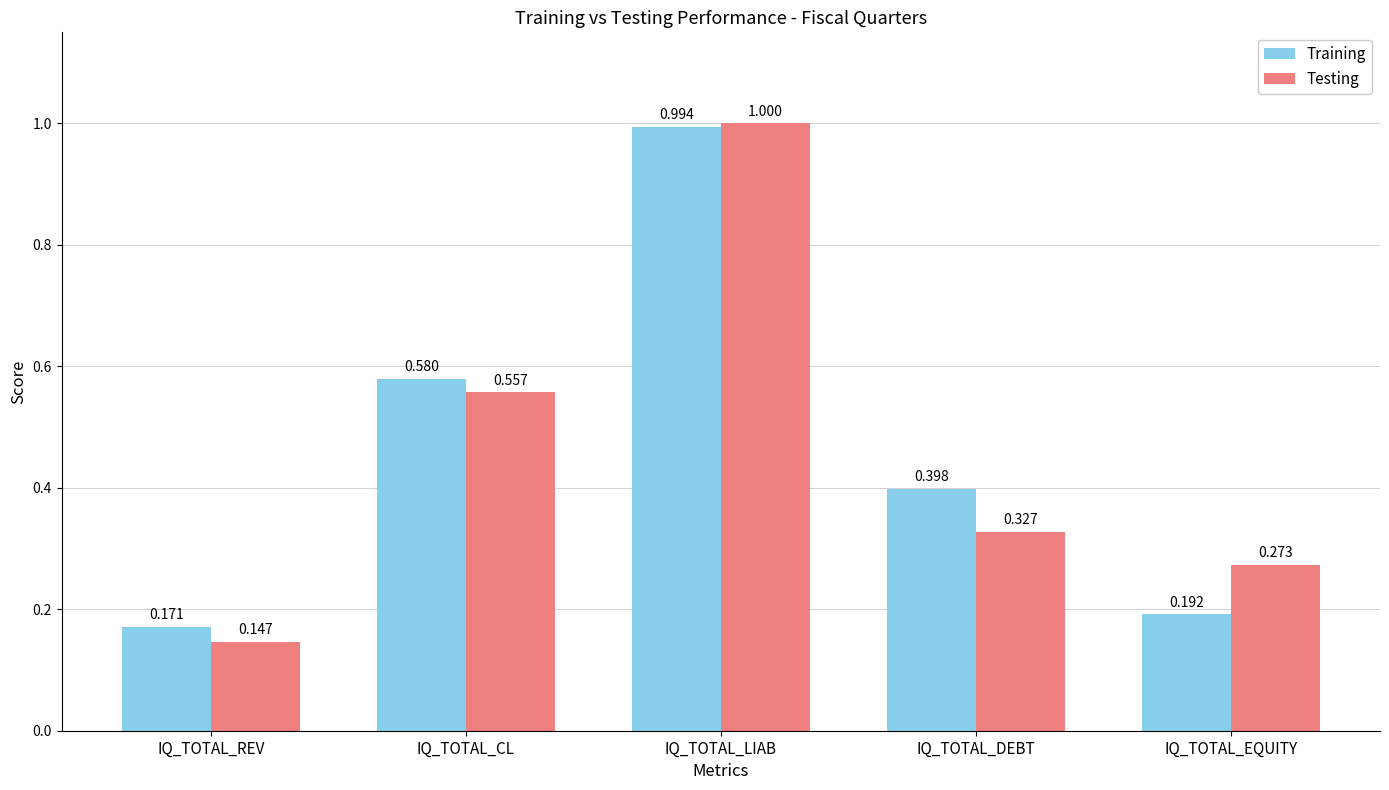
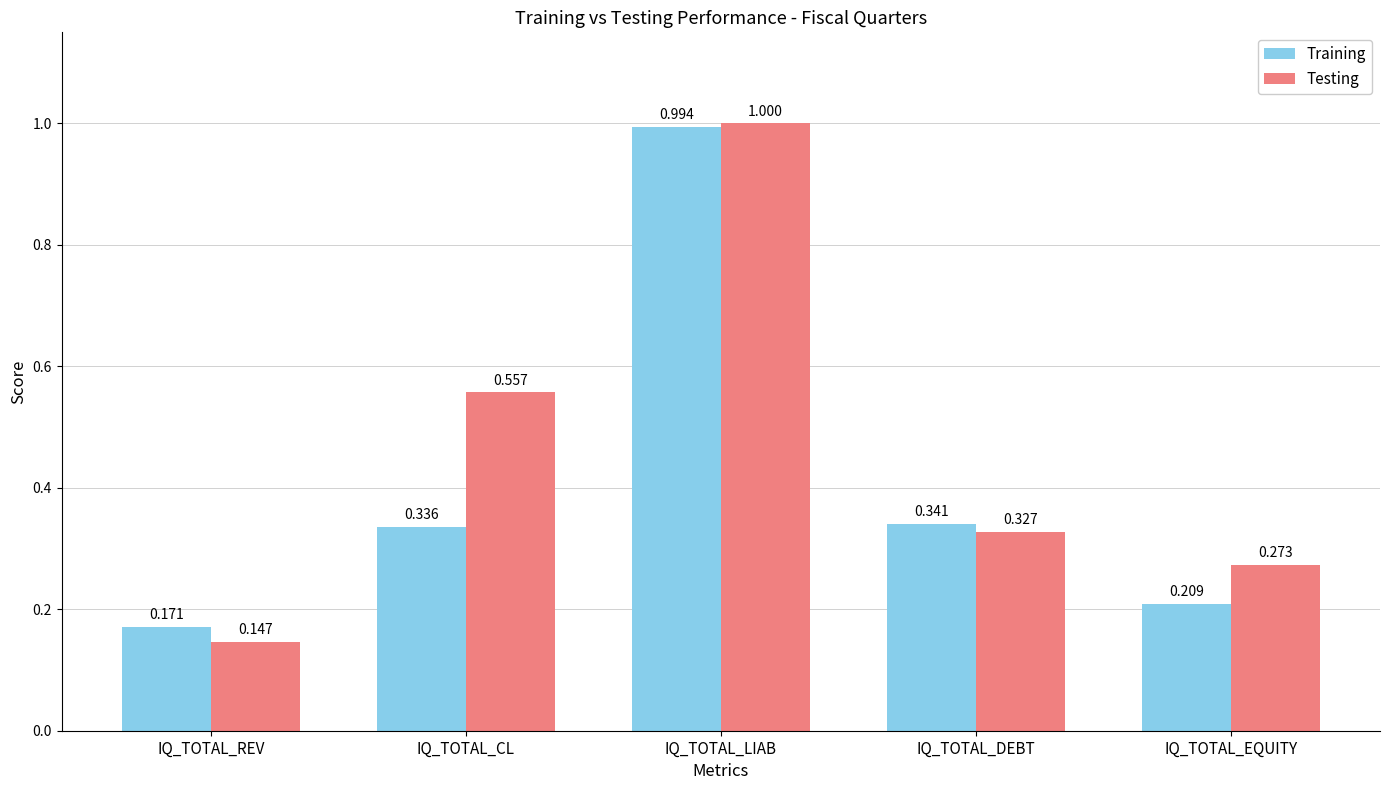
  {
    "Training": {
      "IQ_TOTAL_REV": 0.171,
-     "IQ_TOTAL_CL": 0.580,
+     "IQ_TOTAL_CL": 0.336,
      "IQ_TOTAL_LIAB": 0.994,
-     "IQ_TOTAL_DEBT": 0.398,
-     "IQ_TOTAL_EQUITY": 0.192
+     "IQ_TOTAL_DEBT": 0.341,
+     "IQ_TOTAL_EQUITY": 0.209
    },
    "Testing": {
      "IQ_TOTAL_REV": 0.147,
      "IQ_TOTAL_CL": 0.557,
      "IQ_TOTAL_LIAB": 1.000,
      "IQ_TOTAL_DEBT": 0.327,
      "IQ_TOTAL_EQUITY": 0.273
    }
  }
